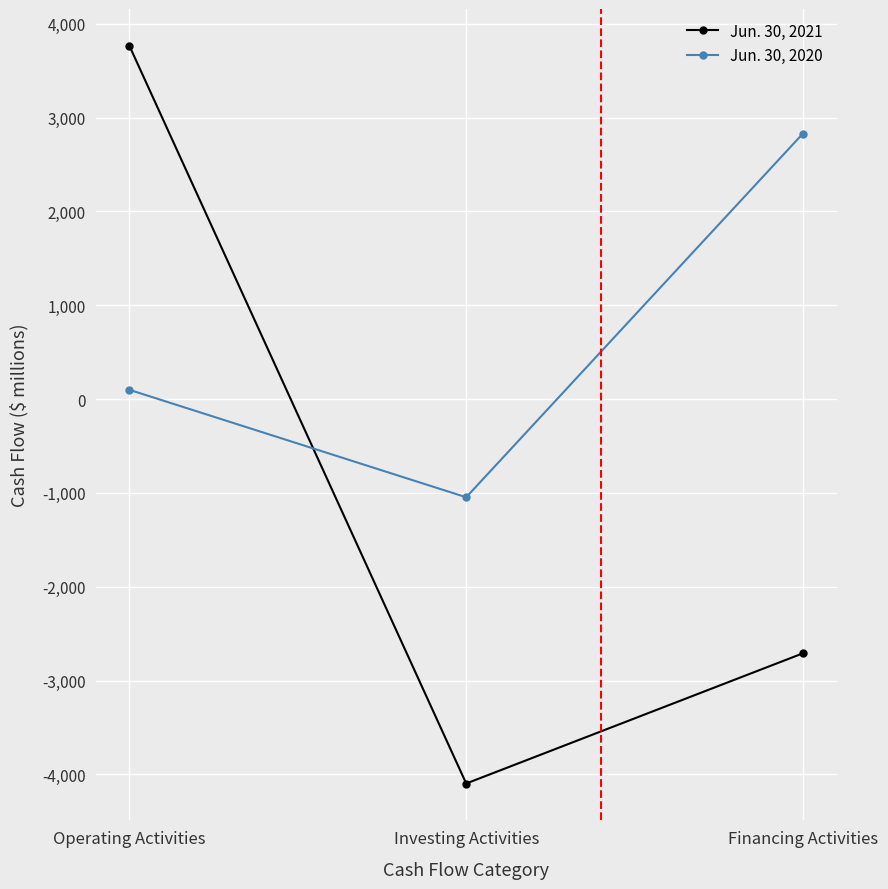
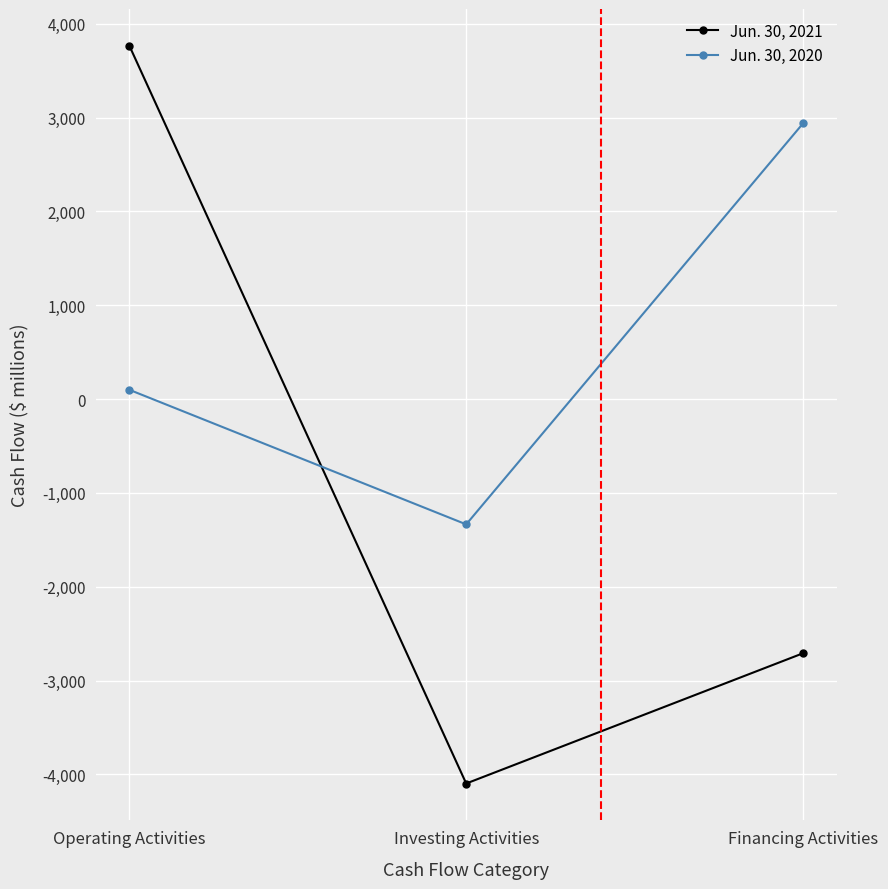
  {
    "Jun. 30, 2021": {
      "Operating Activities": "3,800",
      "Investing Activities": "-4,100",
      "Financing Activities": "-2,700"
    },
    "Jun. 30, 2020": {
      "Operating Activities": "100",
-     "Investing Activities": "-1,000",
-     "Financing Activities": "2,800"
+     "Investing Activities": "-1,300",
+     "Financing Activities": "2,900"
    }
  }
